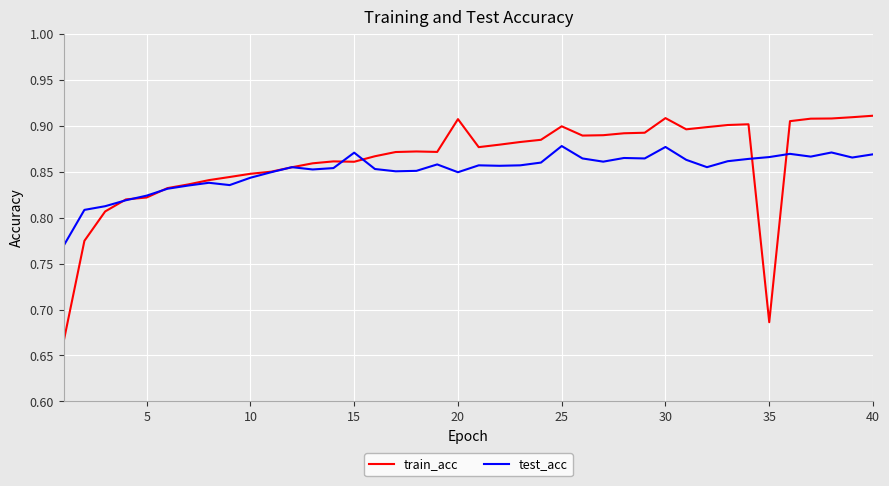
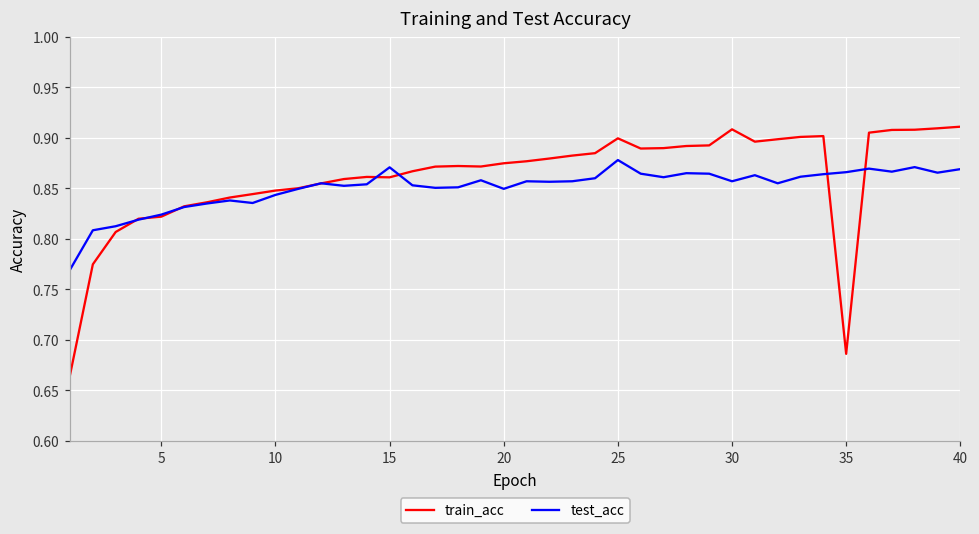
  {
    "train_acc": {
      "10": 0.85,
      "15": 0.86,
-     "20": 0.91,
+     "20": 0.87,
      "25": 0.90,
      "30": 0.91,
      "35": 0.69,
      "40": 0.91
    },
    "test_acc": {
      "10": 0.84,
      "15": 0.87,
      "20": 0.85,
      "25": 0.88,
-     "30": 0.88,
+     "30": 0.86,
      "35": 0.87,
      "40": 0.87
    }
  }
